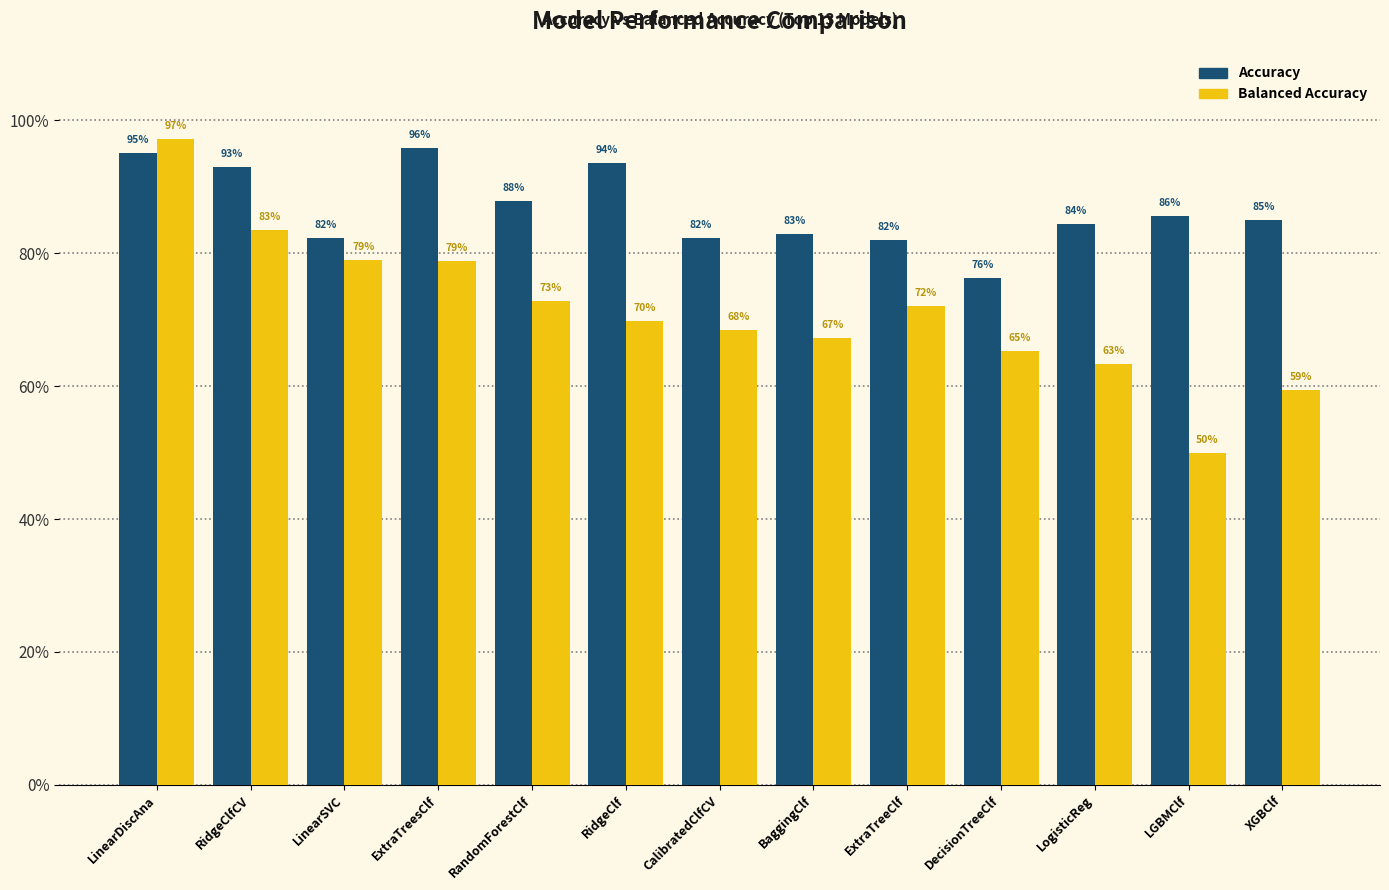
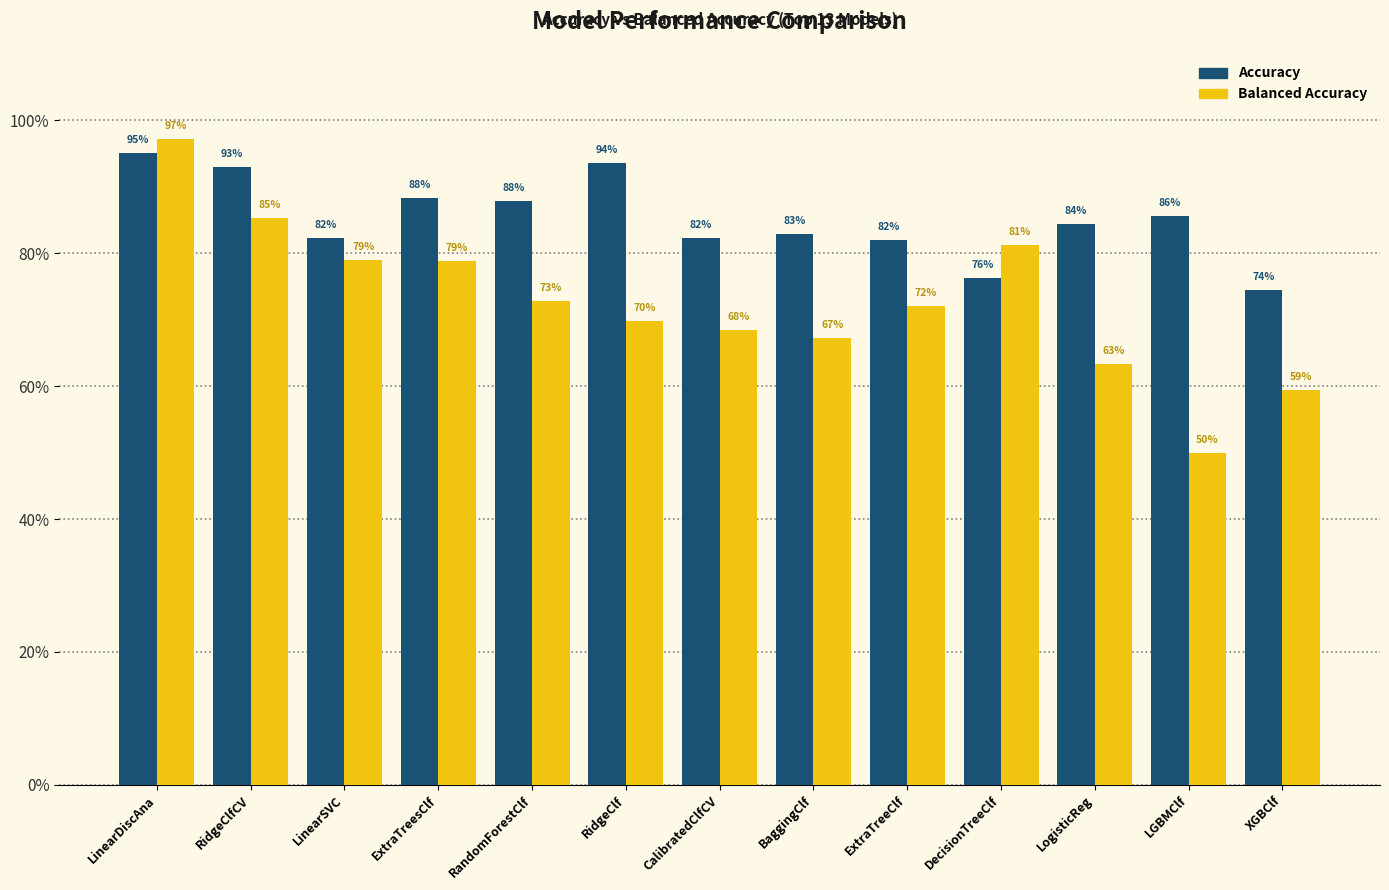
  {
    "Accuracy": {
      "LinearDiscAna": "95%",
      "RidgeClfCV": "93%",
      "LinearSVC": "82%",
-     "ExtraTreesClf": "96%",
+     "ExtraTreesClf": "88%",
      "RandomForestClf": "88%",
      "RidgeClf": "94%",
      "CalibratedClfCV": "82%",
      "BaggingClf": "83%",
      "ExtraTreeClf": "82%",
      "DecisionTreeClf": "76%",
      "LogisticReg": "84%",
      "LGBMClf": "86%",
-     "XGBClf": "85%"
+     "XGBClf": "74%"
    },
    "Balanced Accuracy": {
      "LinearDiscAna": "97%",
-     "RidgeClfCV": "83%",
+     "RidgeClfCV": "85%",
      "LinearSVC": "79%",
      "ExtraTreesClf": "79%",
      "RandomForestClf": "73%",
      "RidgeClf": "70%",
      "CalibratedClfCV": "68%",
      "BaggingClf": "67%",
      "ExtraTreeClf": "72%",
-     "DecisionTreeClf": "65%",
+     "DecisionTreeClf": "81%",
      "LogisticReg": "63%",
      "LGBMClf": "50%",
      "XGBClf": "59%"
    }
  }
